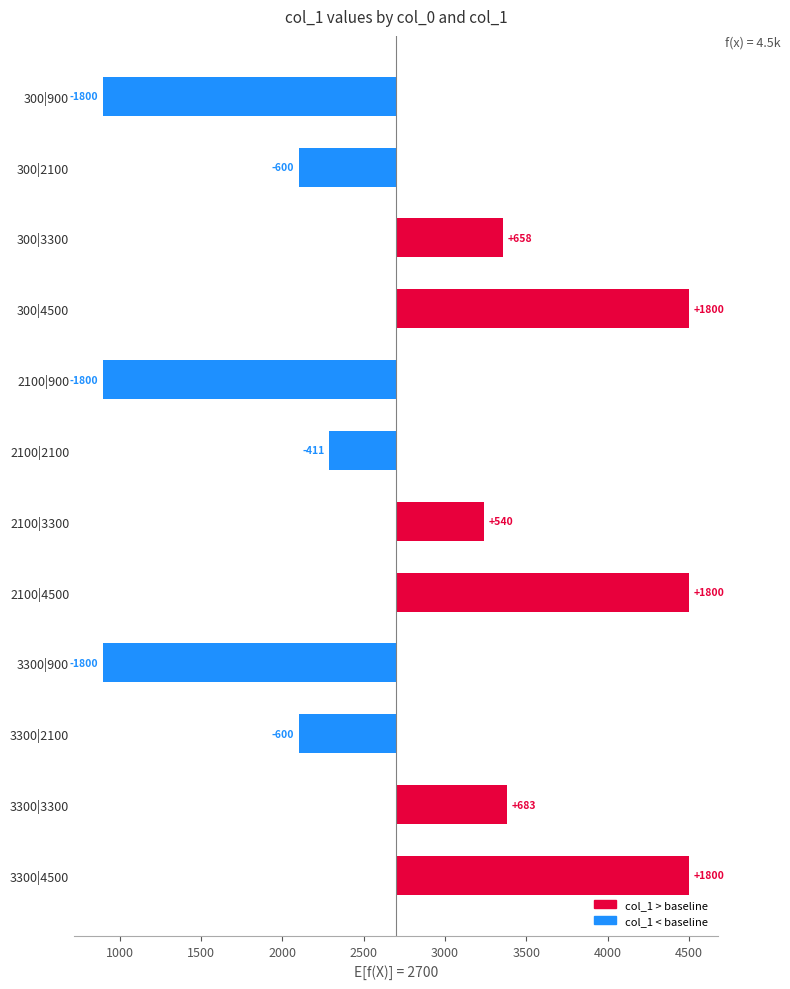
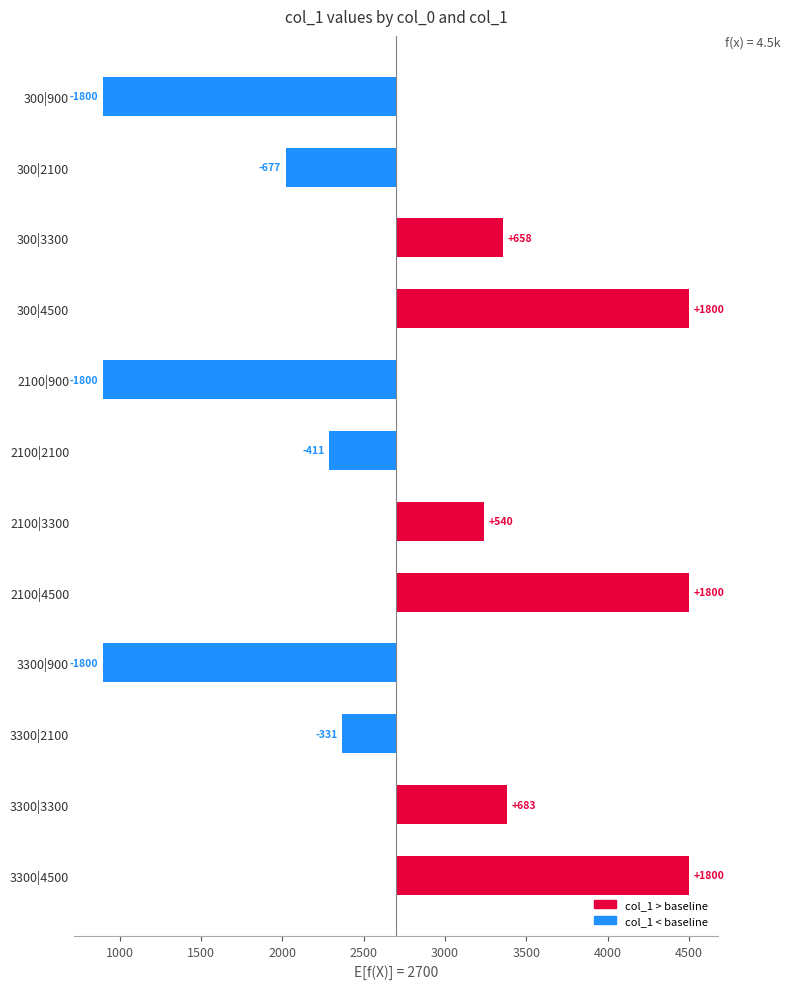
  {
    "300|900": "-1800",
-   "300|2100": "-600",
+   "300|2100": "-677",
    "300|3300": "+658",
    "300|4500": "+1800",
    "2100|900": "-1800",
    "2100|2100": "-411",
    "2100|3300": "+540",
    "2100|4500": "+1800",
    "3300|900": "-1800",
-   "3300|2100": "-600",
+   "3300|2100": "-331",
    "3300|3300": "+683",
    "3300|4500": "+1800"
  }
